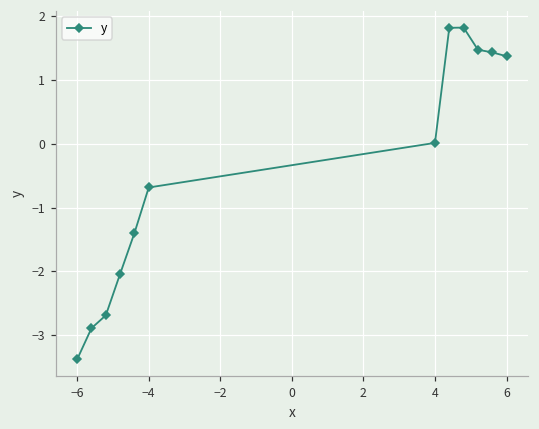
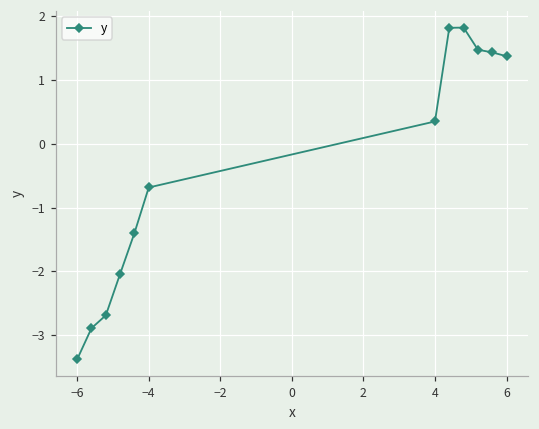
  {
    "−6": -3.4,
    "−4": -0.7,
-   "4": 0.0,
+   "4": 0.4,
    "6": 1.4
  }
